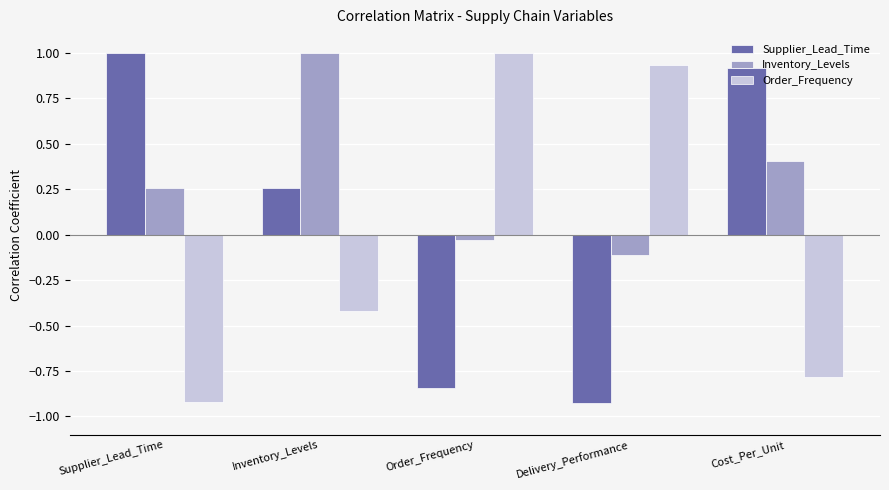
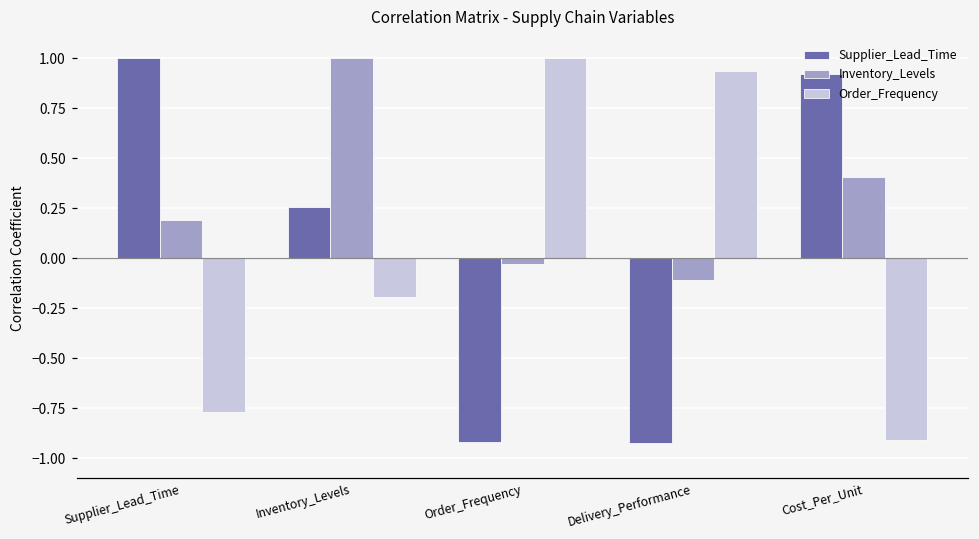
  {
    "Supplier_Lead_Time": {
      "Supplier_Lead_Time": 1.00,
      "Inventory_Levels": 0.25,
-     "Order_Frequency": -0.85,
+     "Order_Frequency": -0.92,
      "Delivery_Performance": -0.93,
      "Cost_Per_Unit": 0.92
    },
    "Inventory_Levels": {
-     "Supplier_Lead_Time": 0.25,
+     "Supplier_Lead_Time": 0.19,
      "Inventory_Levels": 1.00,
      "Order_Frequency": -0.03,
      "Delivery_Performance": -0.11,
      "Cost_Per_Unit": 0.40
    },
    "Order_Frequency": {
-     "Supplier_Lead_Time": -0.92,
-     "Inventory_Levels": -0.42,
+     "Supplier_Lead_Time": -0.77,
+     "Inventory_Levels": -0.20,
      "Order_Frequency": 1.00,
      "Delivery_Performance": 0.94,
-     "Cost_Per_Unit": -0.78
+     "Cost_Per_Unit": -0.91
    }
  }
